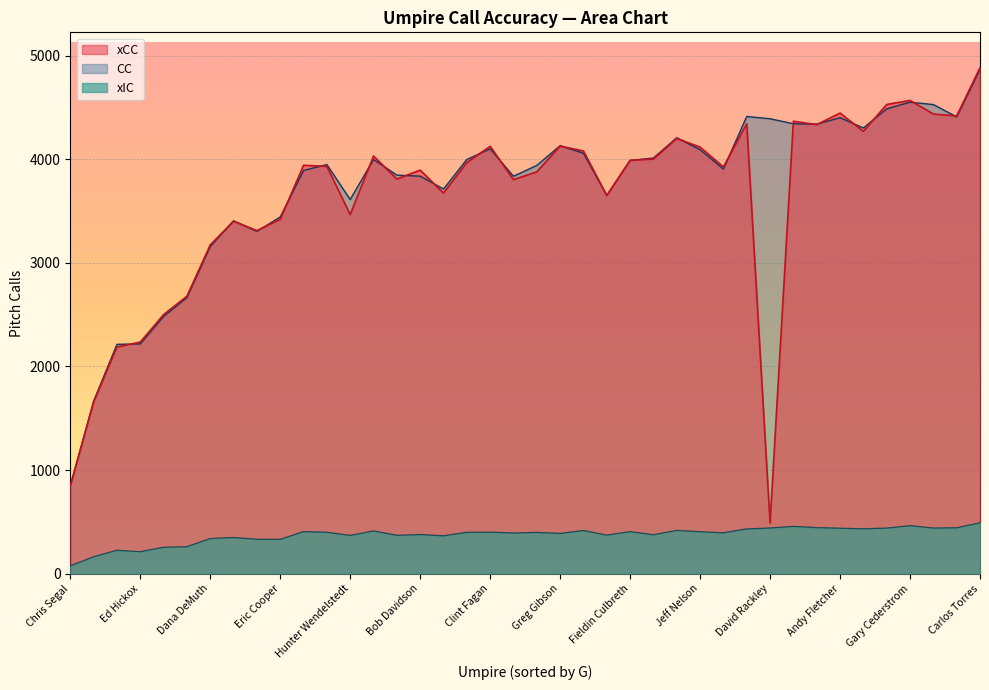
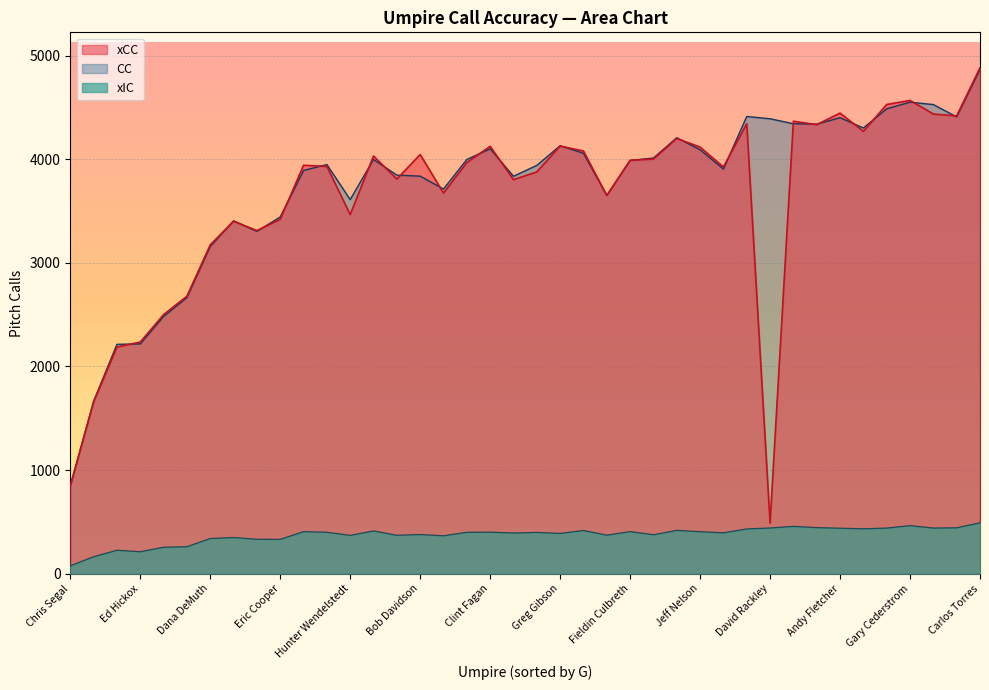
  {
    "xCC": {
      "Hunter Wendelstedt": 3470,
-     "Bob Davidson": 3900,
+     "Bob Davidson": 4050,
      "Jeff Nelson": 4120,
      "David Rackley": 490
    }
  }
